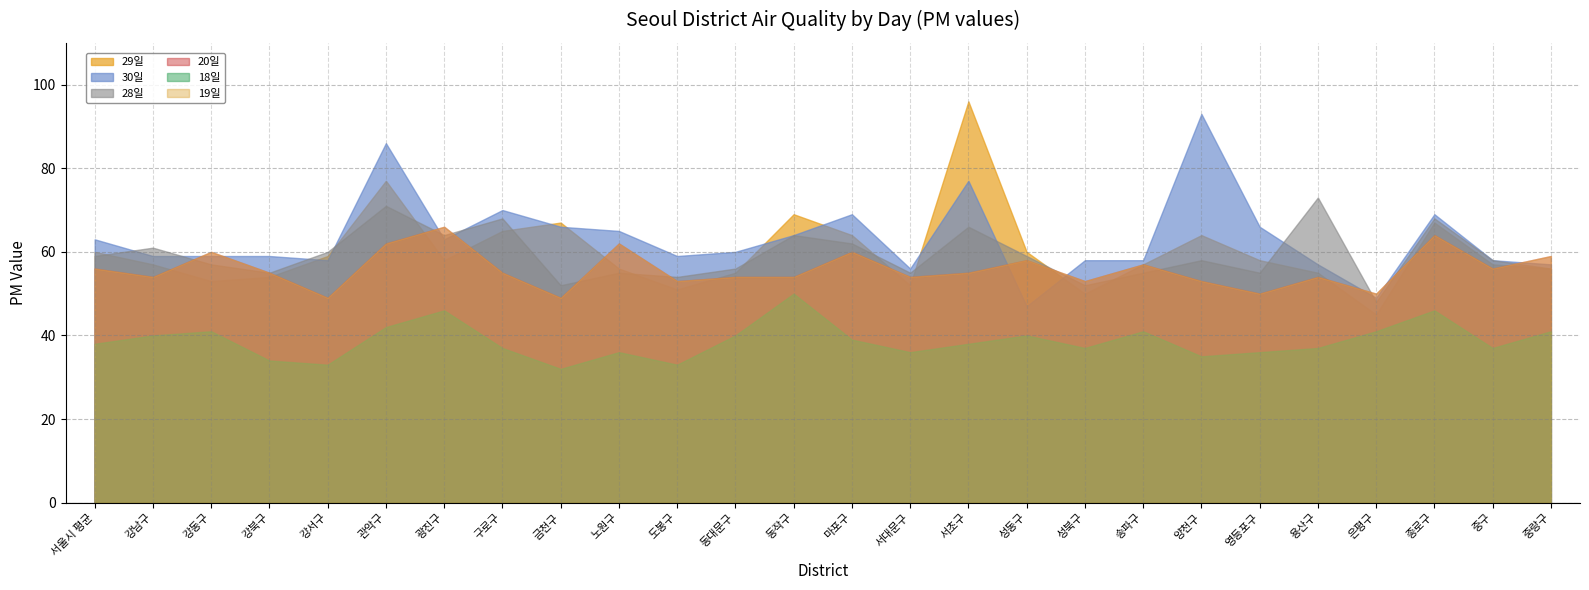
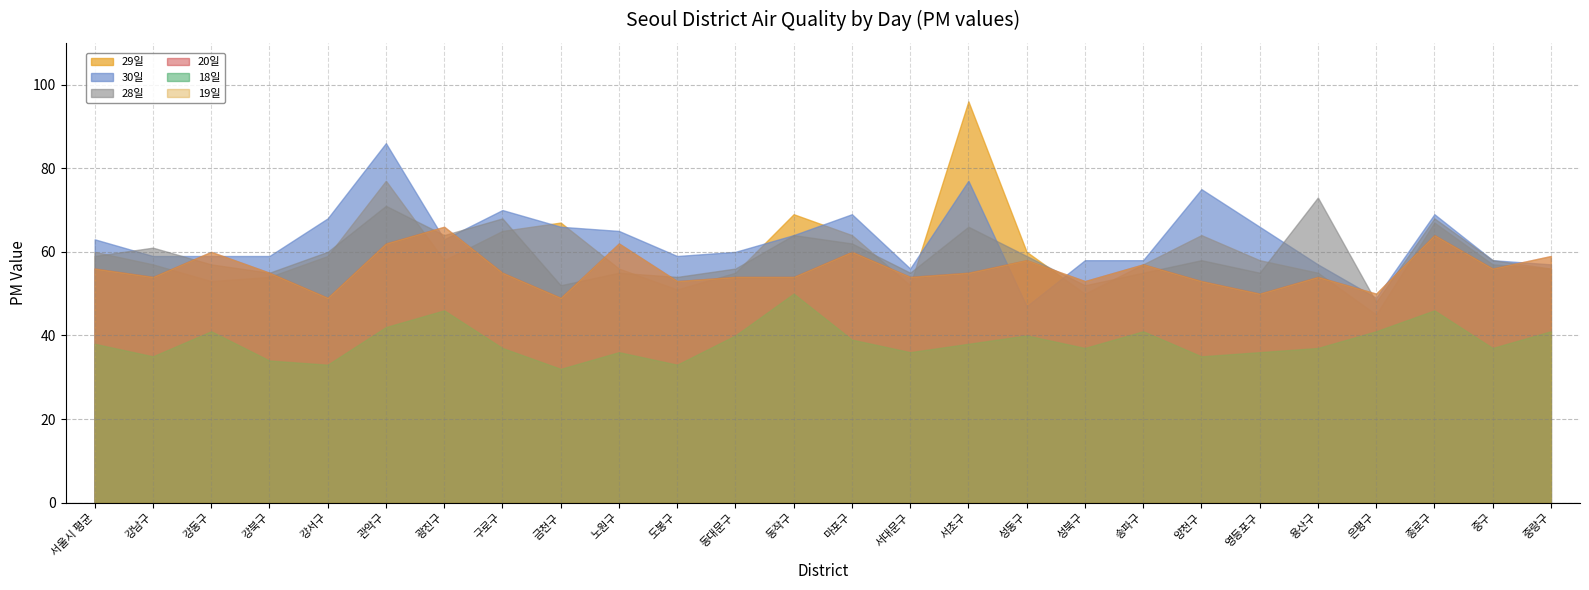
  {
    "30일": {
      "서울시 평균": 63,
      "강남구": 59,
      "강동구": 59,
      "강북구": 59,
-     "강서구": 58,
+     "강서구": 68,
      "관악구": 86,
      "광진구": 63,
      "구로구": 70,
      "금천구": 66,
      "노원구": 65,
      "도봉구": 59,
      "동대문구": 60,
      "마포구": 69,
      "서대문구": 56,
      "서초구": 77,
      "성동구": 47,
      "성북구": 58,
      "송파구": 58,
-     "양천구": 93,
+     "양천구": 75,
      "영등포구": 66,
      "용산구": 57,
      "은평구": 49,
      "종로구": 69,
      "중랑구": 57
    },
    "28일": {
      "서울시 평균": 59,
      "강남구": 61,
      "강동구": 57,
      "강서구": 60,
      "관악구": 71,
      "광진구": 64,
      "구로구": 68,
      "금천구": 52,
      "노원구": 55,
      "도봉구": 54,
      "동대문구": 56,
      "마포구": 62,
      "서대문구": 55,
      "서초구": 66,
      "성동구": 59,
      "성북구": 52,
      "송파구": 55,
      "양천구": 58,
      "영등포구": 55,
      "용산구": 73,
      "은평구": 48,
      "종로구": 68
    },
    "18일": {
      "서울시 평균": 38,
-     "강남구": 40,
+     "강남구": 35,
      "강동구": 41,
      "강북구": 34,
      "강서구": 33,
      "관악구": 42,
      "광진구": 46,
      "구로구": 37,
      "금천구": 32,
      "노원구": 36,
      "도봉구": 33,
      "동대문구": 40,
      "동작구": 50,
      "마포구": 39,
      "서대문구": 36,
      "서초구": 38,
      "성동구": 40,
      "성북구": 37,
      "송파구": 41,
      "양천구": 35,
      "영등포구": 36,
      "용산구": 37,
      "은평구": 41,
      "종로구": 46,
      "중구": 37,
      "중랑구": 41
    }
  }
